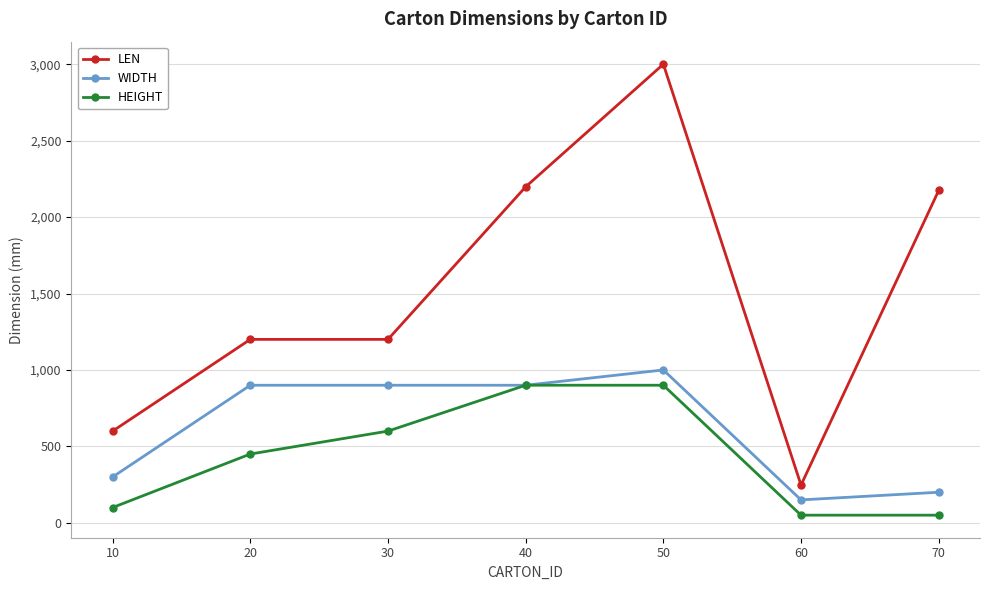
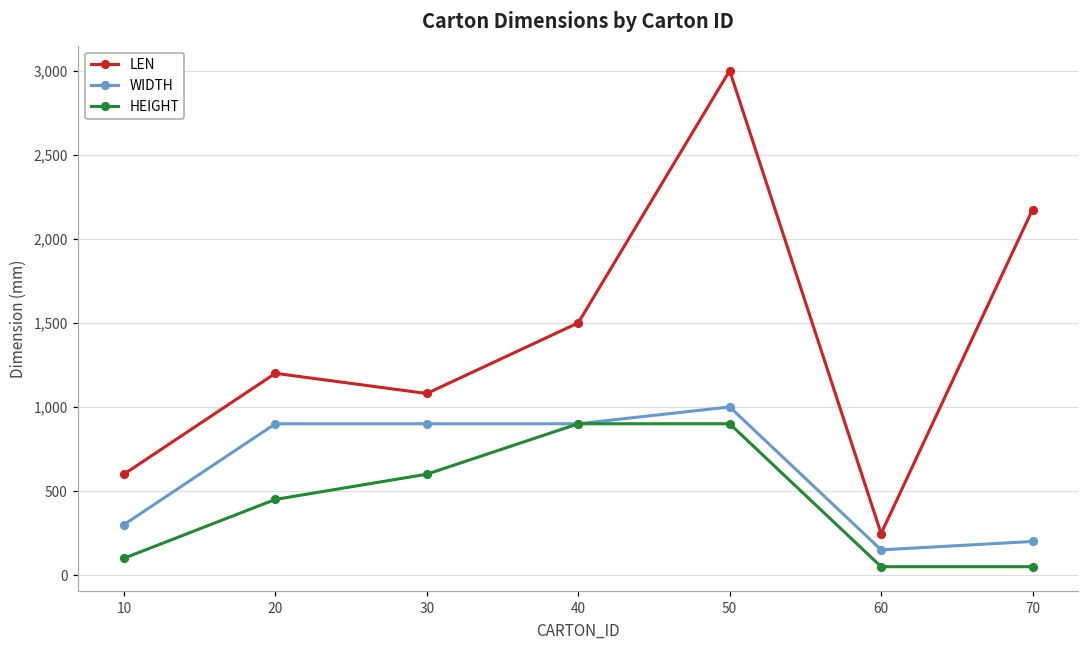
  {
    "LEN": {
      "10": "600",
      "20": "1,200",
-     "30": "1,200",
-     "40": "2,200",
+     "30": "1,080",
+     "40": "1,500",
      "50": "3,000",
      "60": "250",
      "70": "2,170"
    },
    "WIDTH": {
      "10": "300",
      "20": "900",
      "30": "900",
      "50": "1,000",
      "60": "150",
      "70": "200"
    },
    "HEIGHT": {
      "10": "100",
      "20": "450",
      "30": "600",
      "50": "900",
      "60": "50",
      "70": "50"
    }
  }
